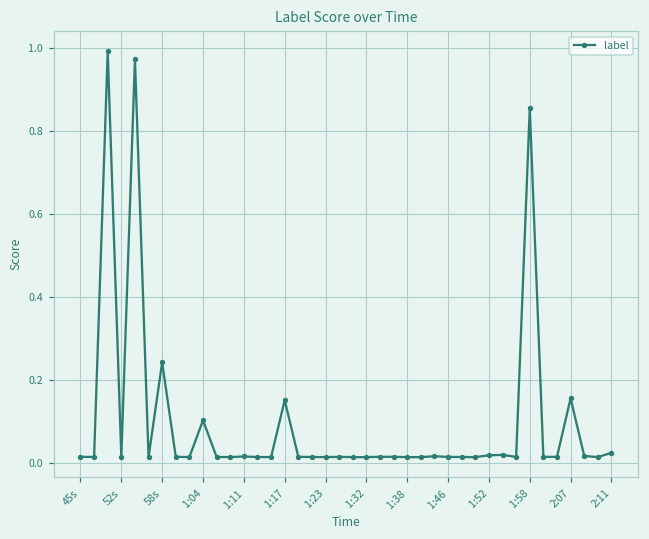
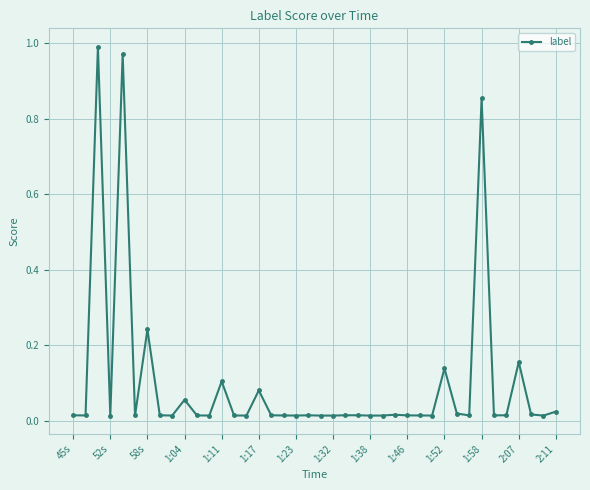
  {
    "45s": 0.02,
    "52s": 0.01,
    "58s": 0.24,
-   "1:04": 0.10,
-   "1:11": 0.02,
-   "1:17": 0.15,
+   "1:04": 0.06,
+   "1:11": 0.10,
+   "1:17": 0.08,
    "1:23": 0.01,
    "1:32": 0.01,
    "1:38": 0.01,
    "1:46": 0.01,
-   "1:52": 0.02,
+   "1:52": 0.14,
    "1:58": 0.85,
    "2:07": 0.16,
    "2:11": 0.02
  }
